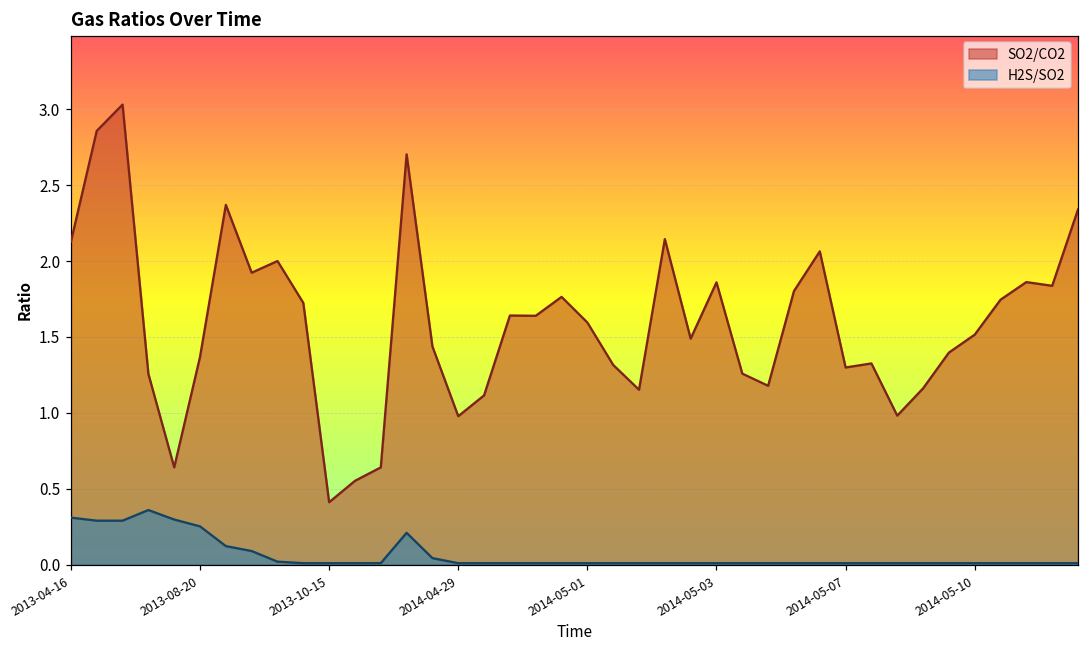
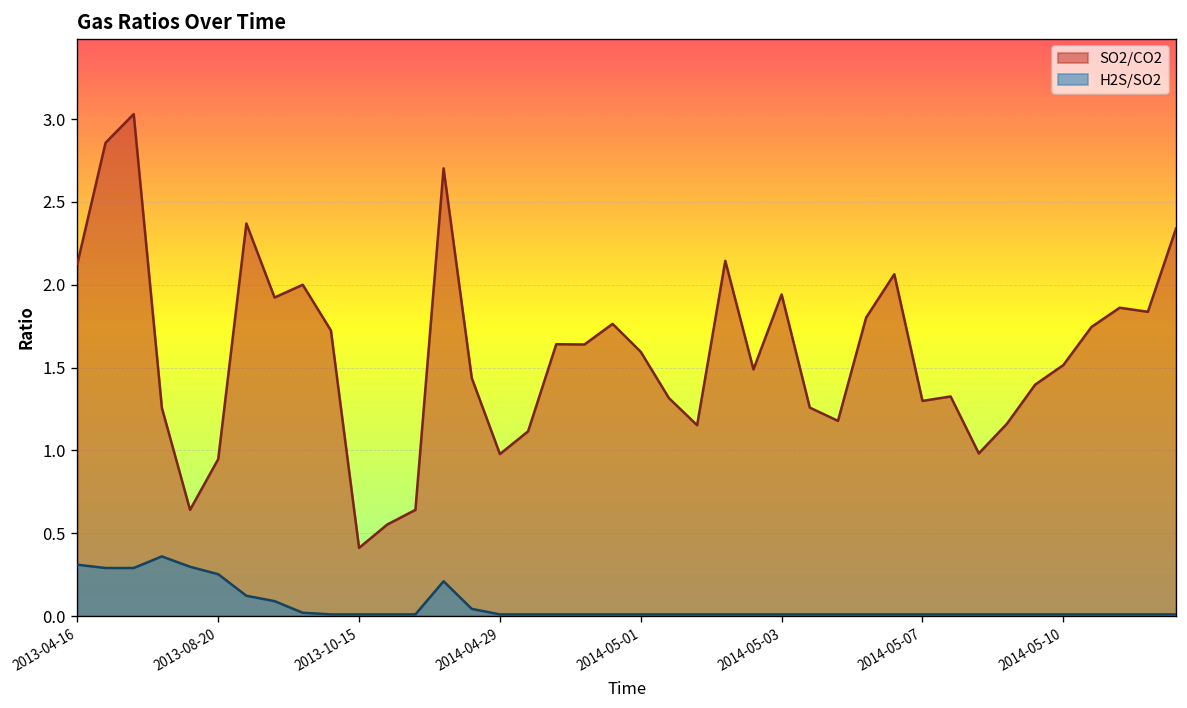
  {
    "SO2/CO2": {
-     "2013-08-20": 1.37,
+     "2013-08-20": 0.95,
      "2014-04-29": 0.98,
-     "2014-05-03": 1.86
+     "2014-05-03": 1.94
    },
    "H2S/SO2": {
      "2013-08-20": 0.25,
      "2014-04-29": 0.01,
      "2014-05-03": 0.01
    }
  }
